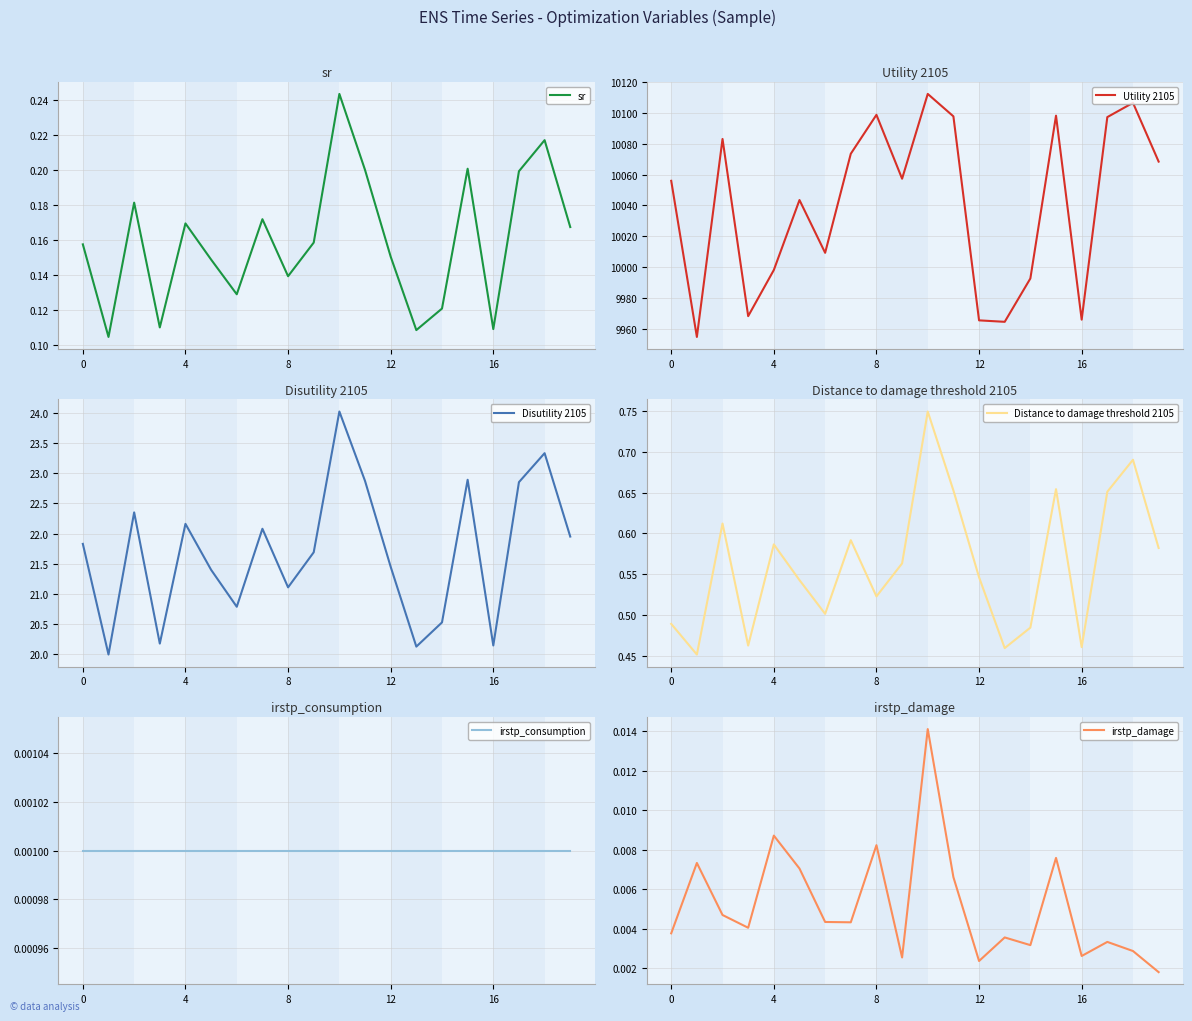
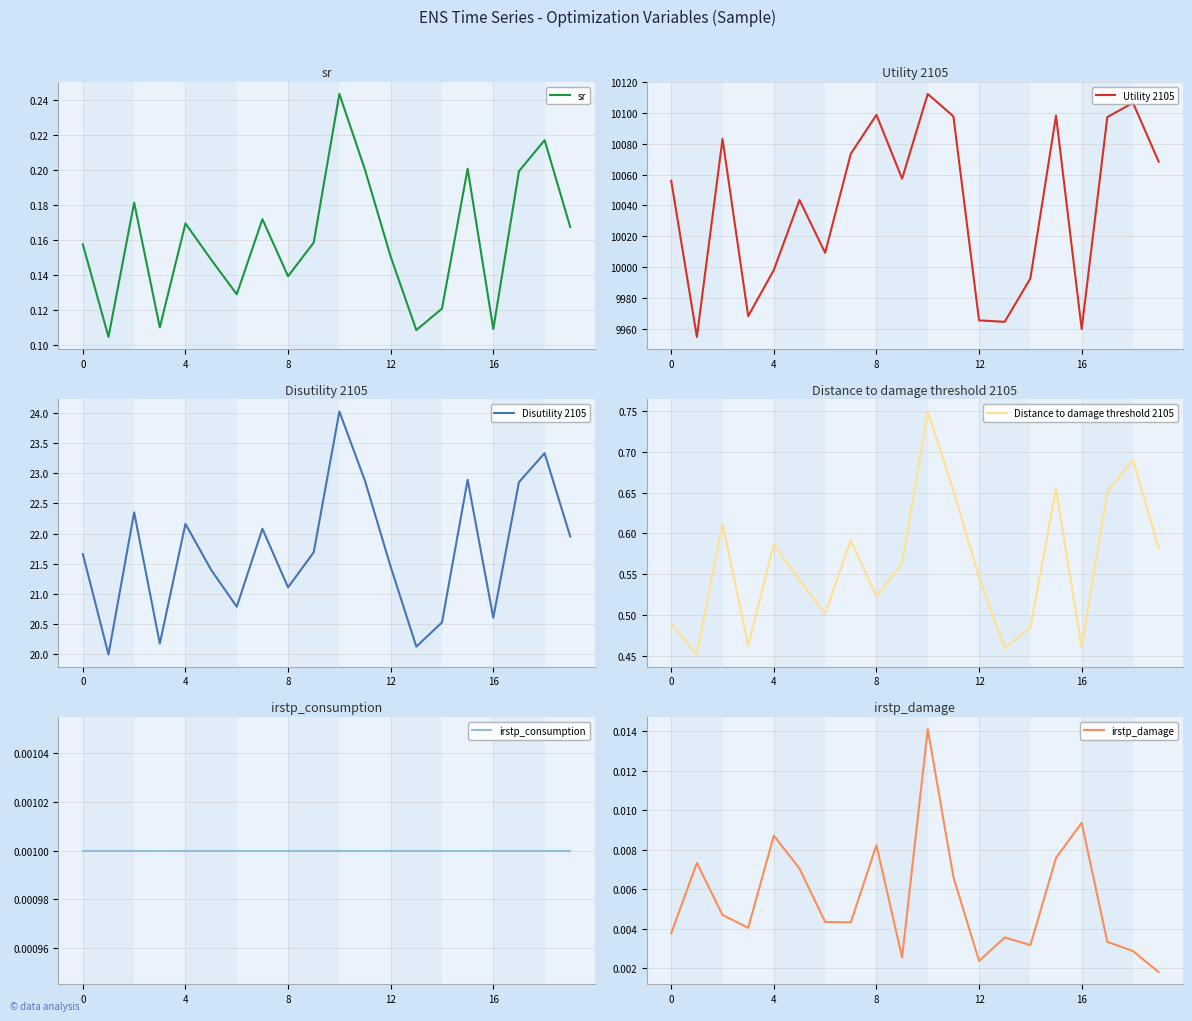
  {
    "sr": {
      "0": 0.158,
      "4": 0.170,
      "8": 0.139,
      "12": 0.151,
      "16": 0.109
    },
    "Utility 2105": {
      "0": 10056,
      "4": 9998,
      "8": 10099,
      "12": 9965,
-     "16": 9966
+     "16": 9960
    },
    "Disutility 2105": {
-     "0": 21.8,
+     "0": 21.7,
      "4": 22.2,
      "8": 21.1,
      "12": 21.5,
-     "16": 20.1
+     "16": 20.6
    },
    "Distance to damage threshold 2105": {
      "0": 0.49,
      "4": 0.59,
      "8": 0.52,
      "12": 0.55,
      "16": 0.46
    },
    "irstp_consumption": {
      "0": 0.001000,
      "4": 0.001000,
      "8": 0.001000,
      "12": 0.001000,
      "16": 0.001000
    },
    "irstp_damage": {
      "0": 0.0038,
      "4": 0.0087,
      "8": 0.0082,
      "12": 0.0024,
-     "16": 0.0026
+     "16": 0.0094
    }
  }
